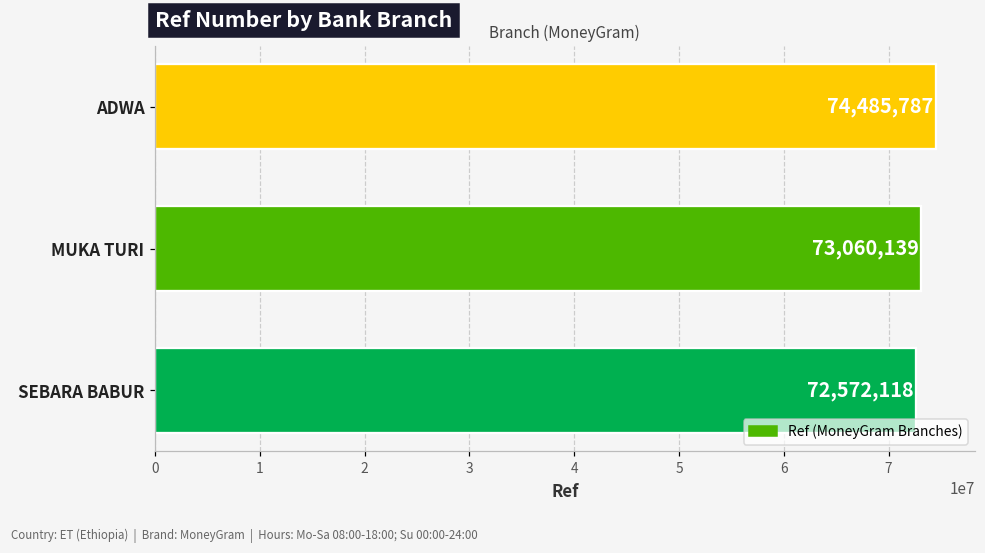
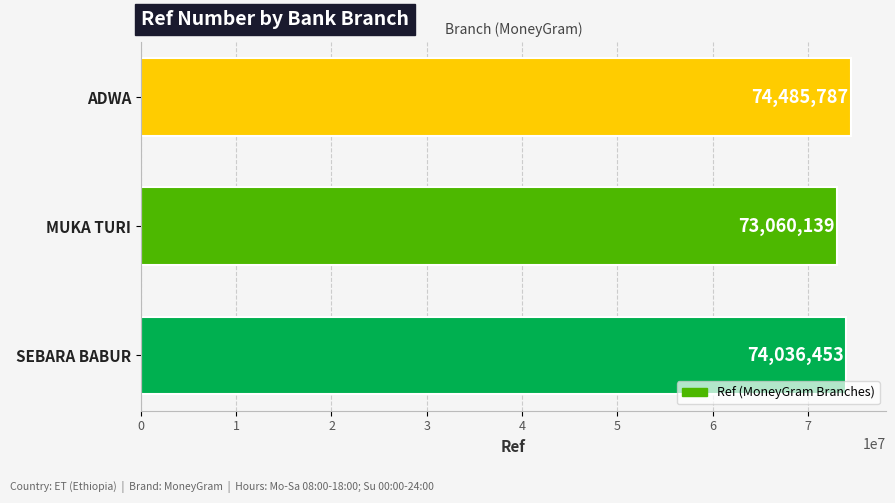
  {
    "ADWA": "74,485,787",
    "MUKA TURI": "73,060,139",
-   "SEBARA BABUR": "72,572,118"
+   "SEBARA BABUR": "74,036,453"
  }
